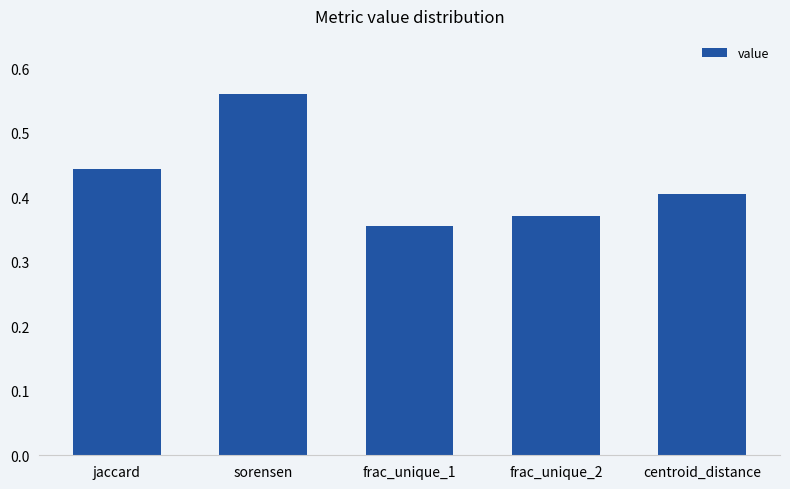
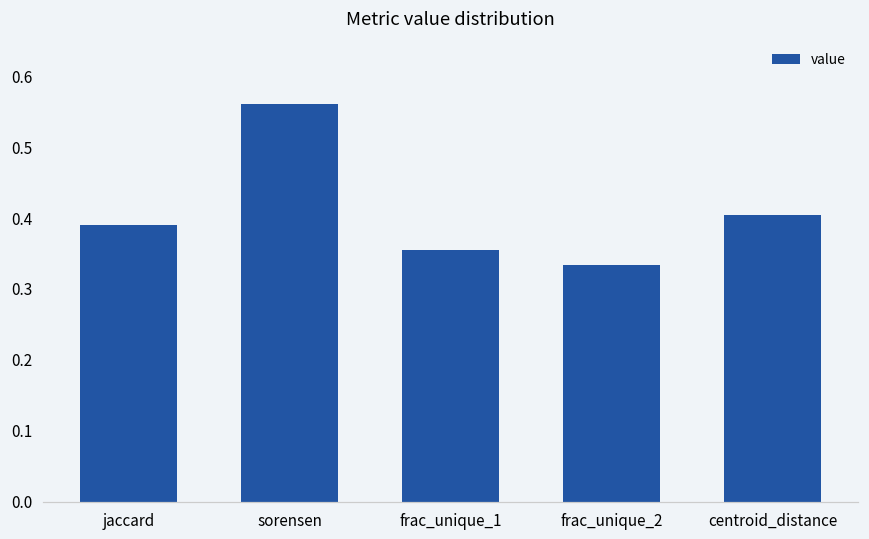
  {
-   "jaccard": 0.44,
+   "jaccard": 0.39,
    "sorensen": 0.56,
    "frac_unique_1": 0.36,
-   "frac_unique_2": 0.37,
+   "frac_unique_2": 0.33,
    "centroid_distance": 0.40
  }
